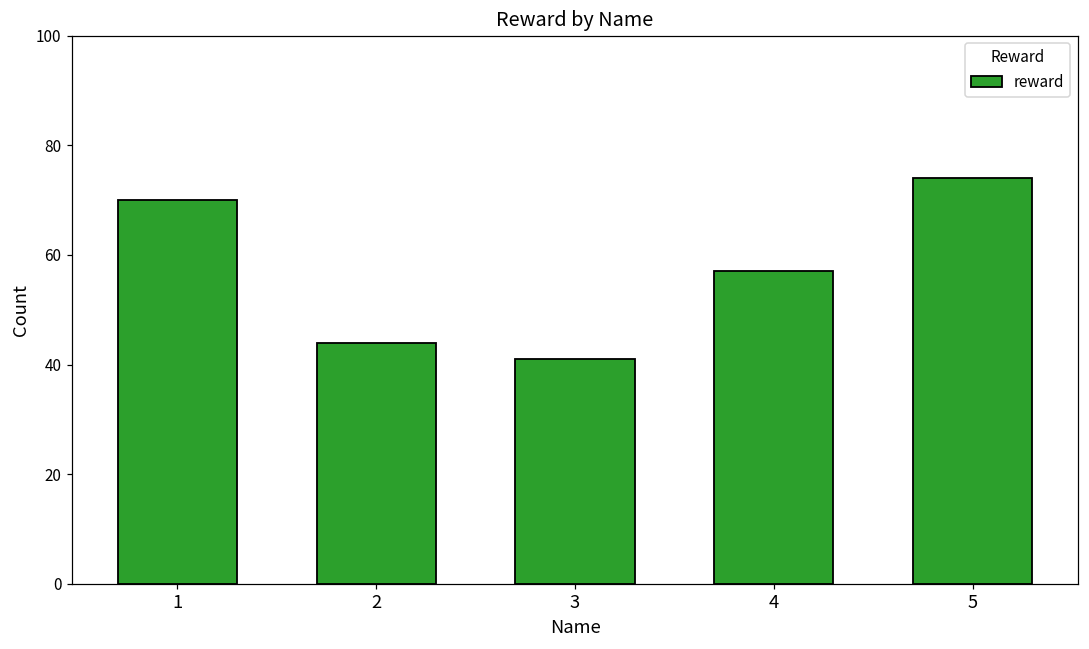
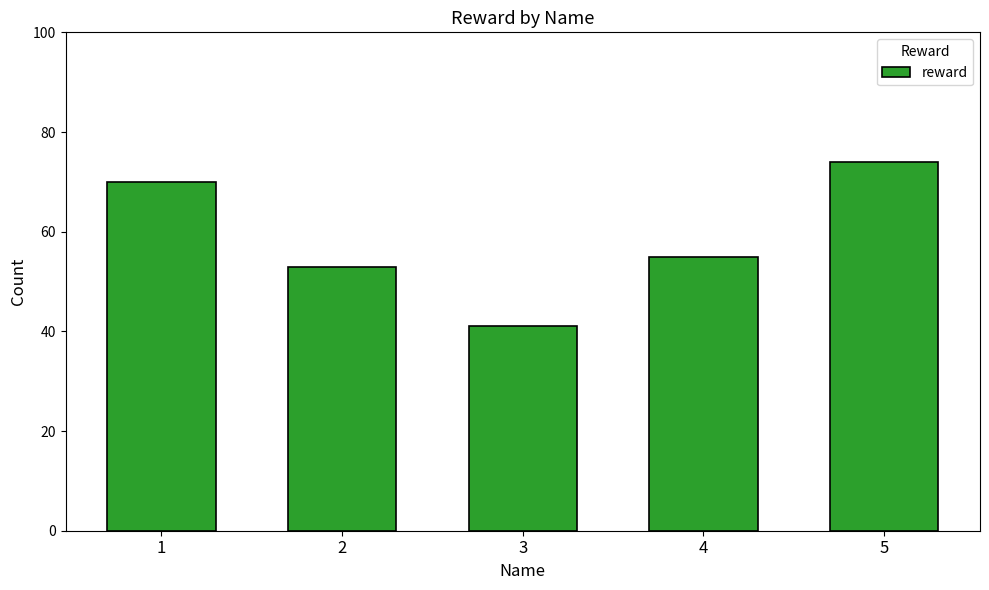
  {
    "1": 70,
-   "2": 44,
+   "2": 53,
    "3": 41,
-   "4": 57,
+   "4": 55,
    "5": 74
  }
